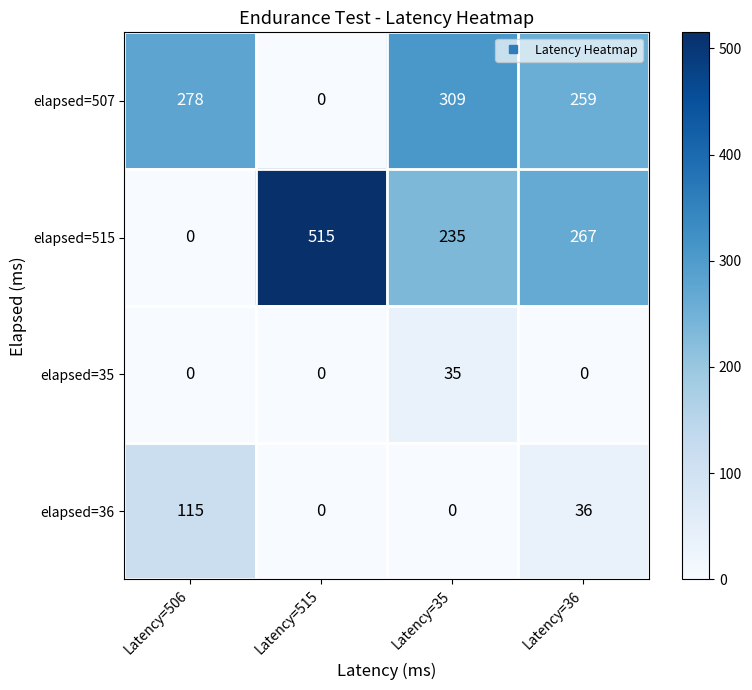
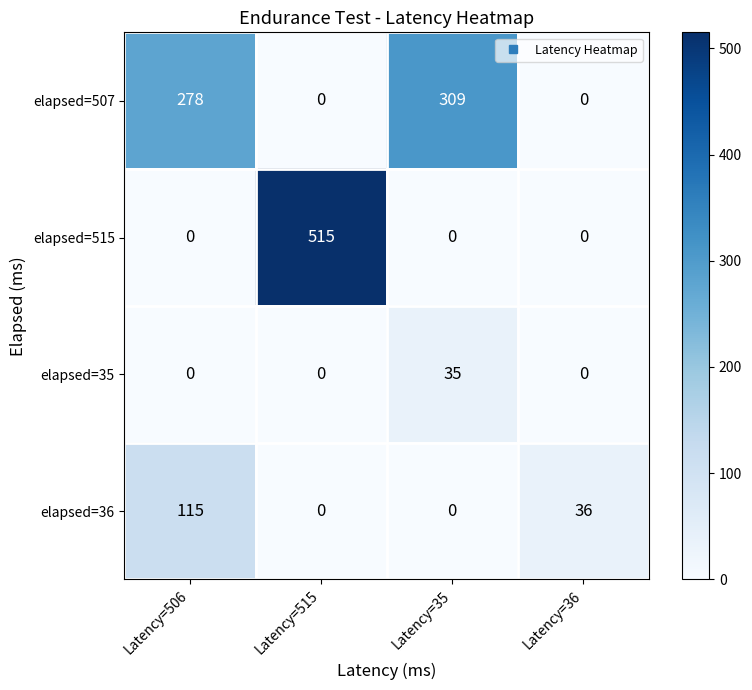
  {
    "elapsed=507": {
      "Latency=506": 278,
      "Latency=515": 0,
      "Latency=35": 309,
-     "Latency=36": 259
+     "Latency=36": 0
    },
    "elapsed=515": {
      "Latency=506": 0,
      "Latency=515": 515,
-     "Latency=35": 235,
-     "Latency=36": 267
+     "Latency=35": 0,
+     "Latency=36": 0
    },
    "elapsed=35": {
      "Latency=506": 0,
      "Latency=515": 0,
      "Latency=35": 35,
      "Latency=36": 0
    },
    "elapsed=36": {
      "Latency=506": 115,
      "Latency=515": 0,
      "Latency=35": 0,
      "Latency=36": 36
    }
  }
